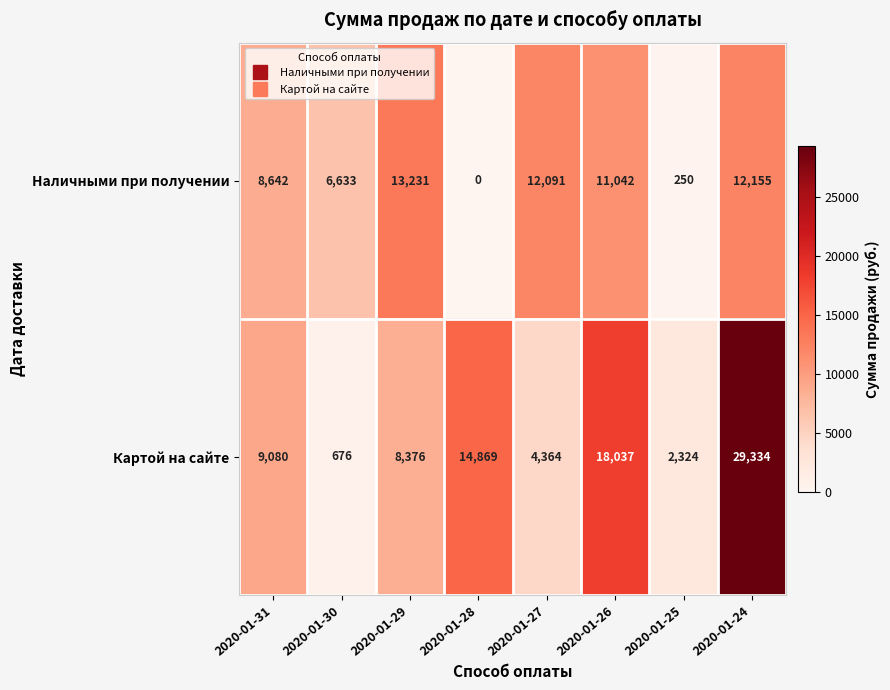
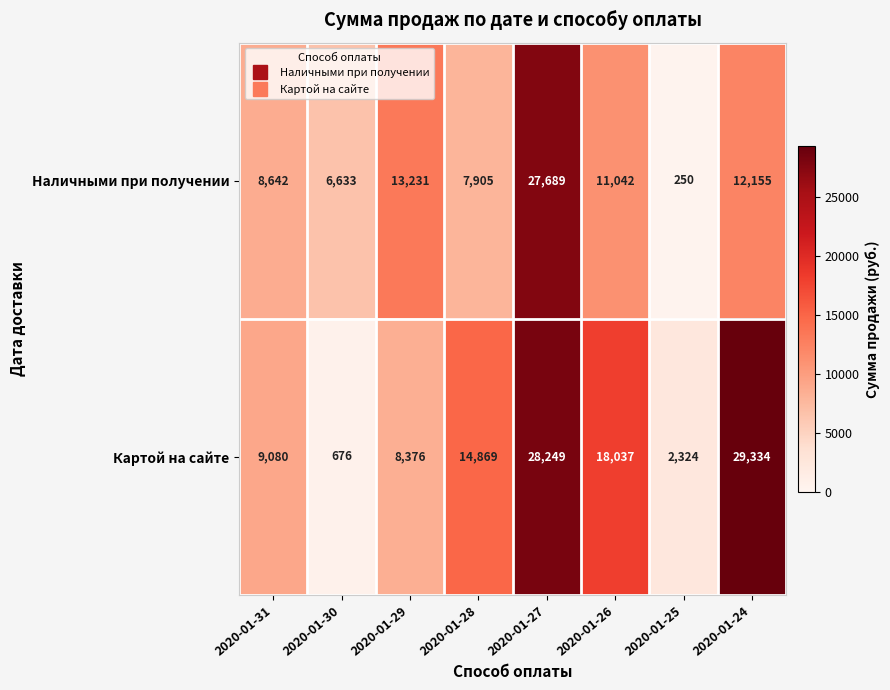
  {
    "Наличными при получении": {
      "2020-01-31": "8,642",
      "2020-01-30": "6,633",
      "2020-01-29": "13,231",
-     "2020-01-28": "0",
-     "2020-01-27": "12,091",
+     "2020-01-28": "7,905",
+     "2020-01-27": "27,689",
      "2020-01-26": "11,042",
      "2020-01-25": "250",
      "2020-01-24": "12,155"
    },
    "Картой на сайте": {
      "2020-01-31": "9,080",
      "2020-01-30": "676",
      "2020-01-29": "8,376",
      "2020-01-28": "14,869",
-     "2020-01-27": "4,364",
+     "2020-01-27": "28,249",
      "2020-01-26": "18,037",
      "2020-01-25": "2,324",
      "2020-01-24": "29,334"
    }
  }
